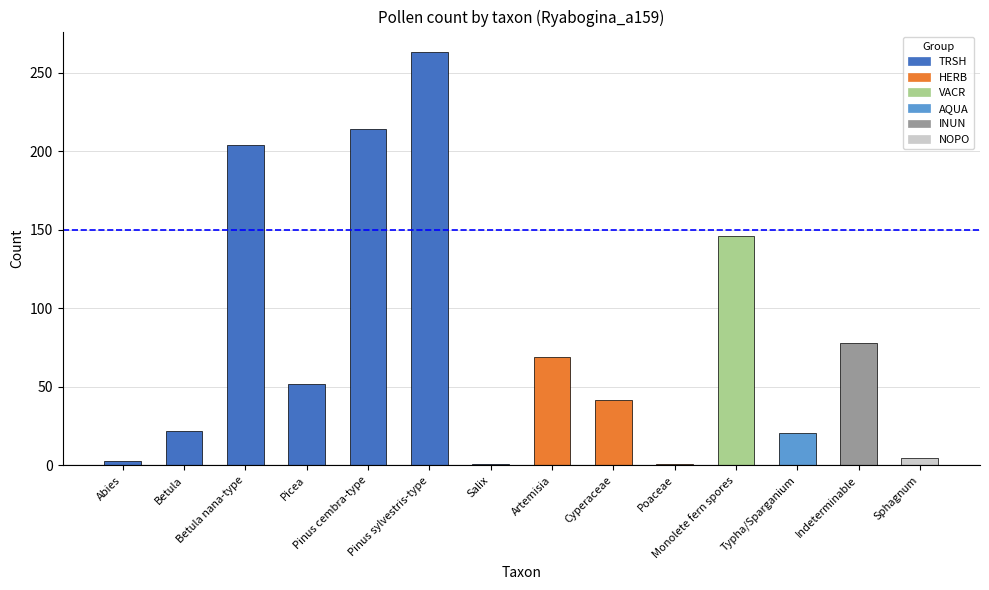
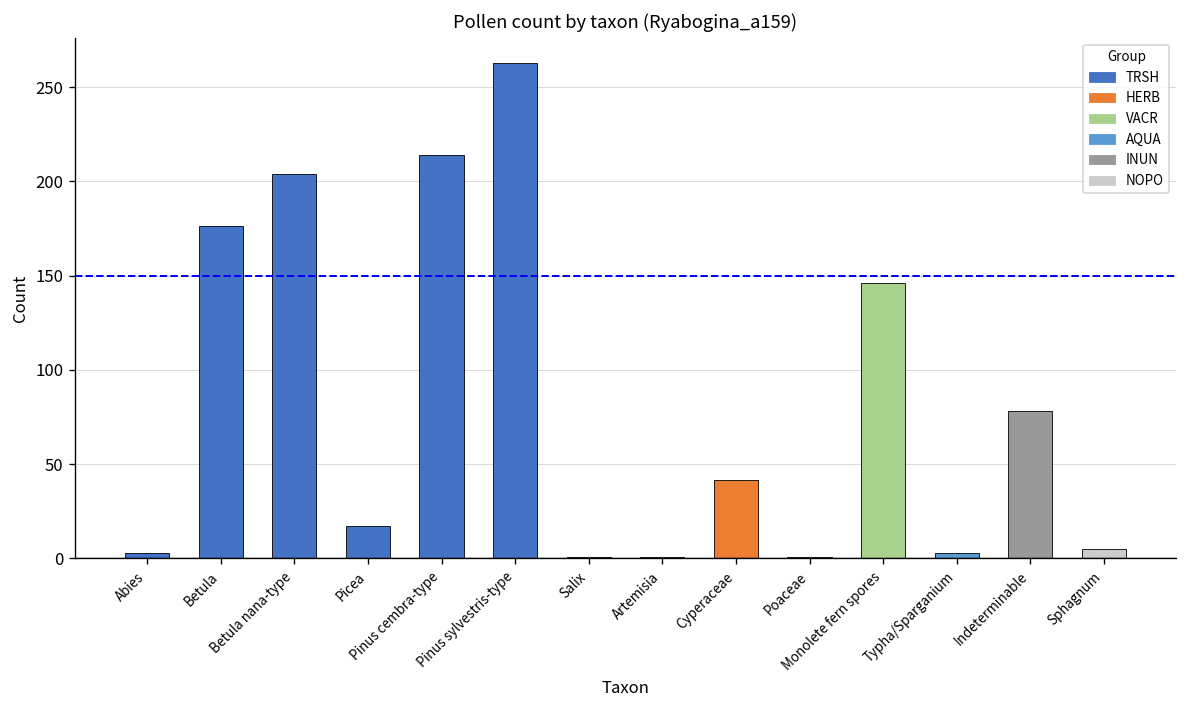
  {
    "Abies": 3,
-   "Betula": 22,
+   "Betula": 177,
    "Betula nana-type": 204,
-   "Picea": 52,
+   "Picea": 17,
    "Pinus cembra-type": 214,
    "Pinus sylvestris-type": 263,
-   "Artemisia": 69,
+   "Artemisia": 1,
    "Cyperaceae": 42,
    "Monolete fern spores": 146,
-   "Typha/Sparganium": 21,
+   "Typha/Sparganium": 3,
    "Indeterminable": 78,
    "Sphagnum": 5
  }
